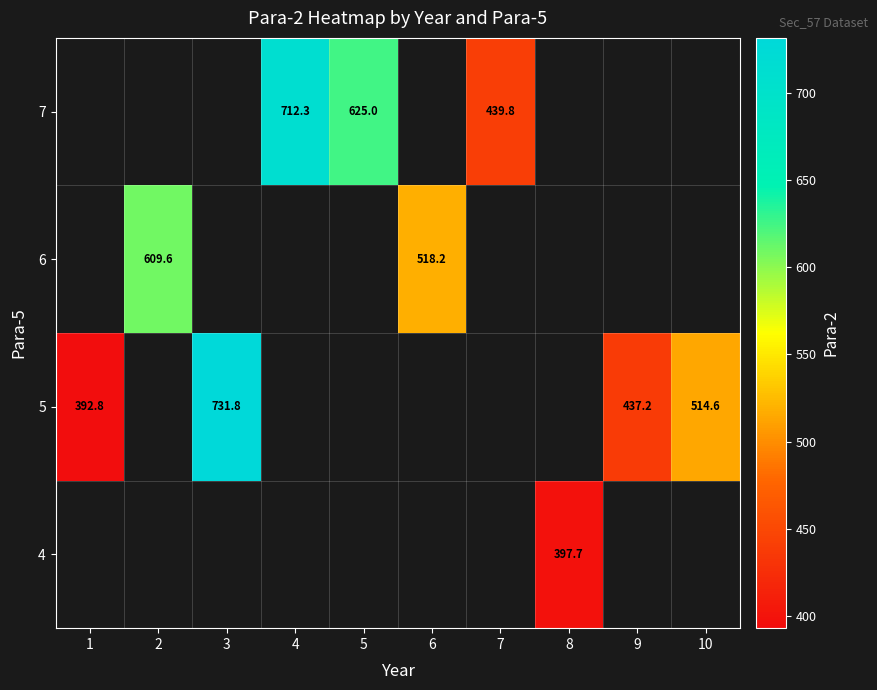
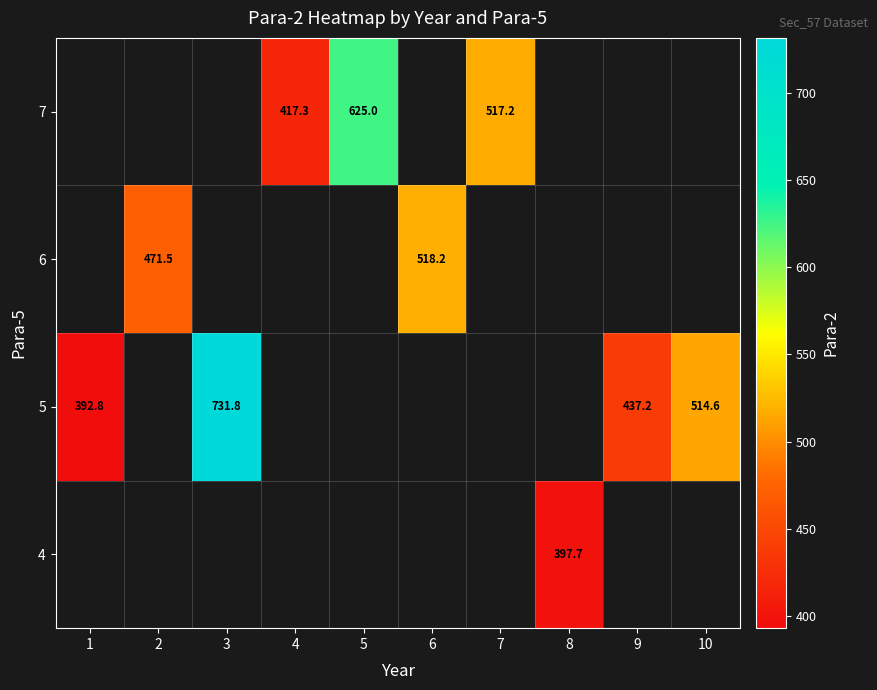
  {
    "7": {
-     "4": 712.3,
+     "4": 417.3,
      "5": 625.0,
-     "7": 439.8
+     "7": 517.2
    },
    "6": {
-     "2": 609.6,
+     "2": 471.5,
      "6": 518.2
    },
    "5": {
      "1": 392.8,
      "3": 731.8,
      "9": 437.2,
      "10": 514.6
    },
    "4": {
      "8": 397.7
    }
  }
